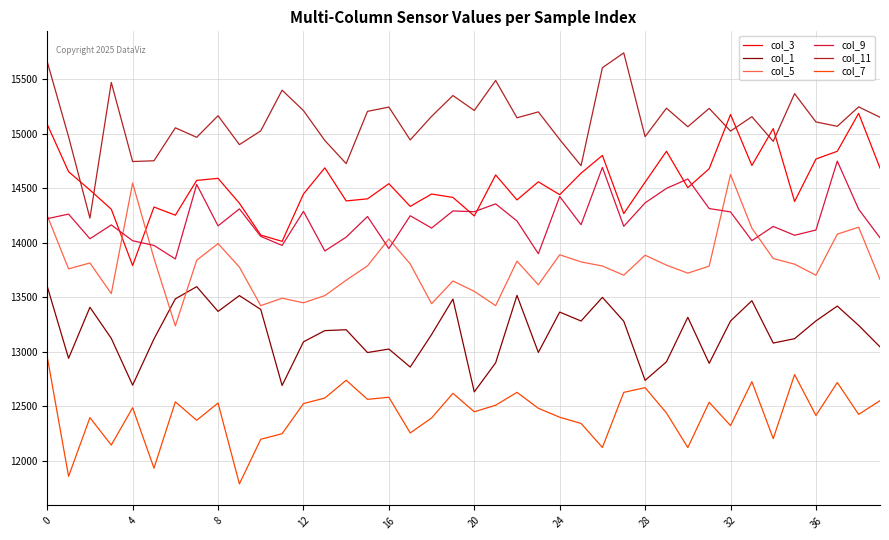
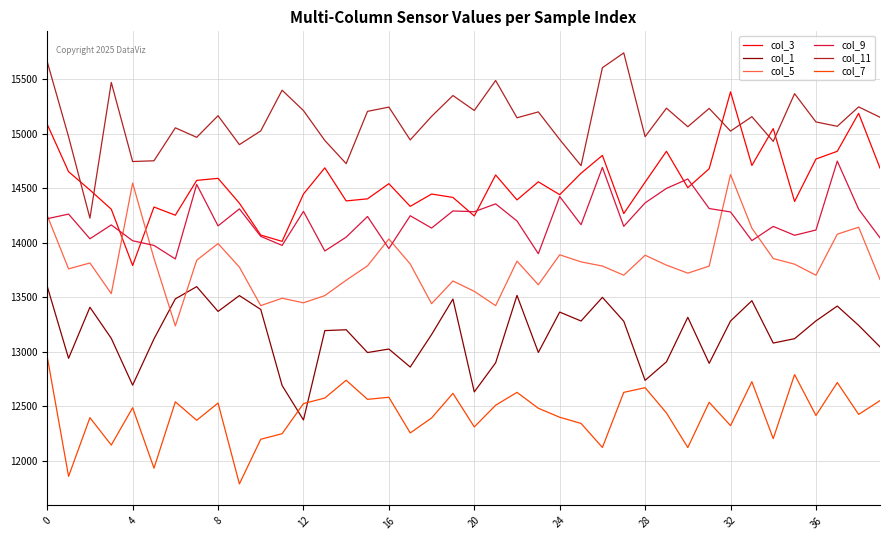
  {
    "col_3": {
      "0": 15090,
      "4": 13790,
      "8": 14590,
      "12": 14450,
      "16": 14540,
      "20": 14250,
      "28": 14560,
-     "32": 15180,
+     "32": 15380,
      "36": 14770
    },
    "col_1": {
      "0": 13600,
      "4": 12690,
      "8": 13370,
-     "12": 13090,
+     "12": 12380,
      "16": 13030,
      "20": 12630,
      "24": 13360,
      "28": 12740,
      "32": 13280,
      "36": 13280
    },
    "col_5": {
      "0": 14250,
      "4": 14550,
      "8": 13990,
      "12": 13450,
      "16": 14030,
      "20": 13550,
      "24": 13890,
      "28": 13890,
      "32": 14630,
      "36": 13700
    },
    "col_7": {
      "0": 12960,
      "4": 12490,
      "8": 12530,
      "12": 12530,
      "16": 12580,
-     "20": 12450,
+     "20": 12310,
      "24": 12400,
      "28": 12670,
      "32": 12320,
      "36": 12420
    }
  }
